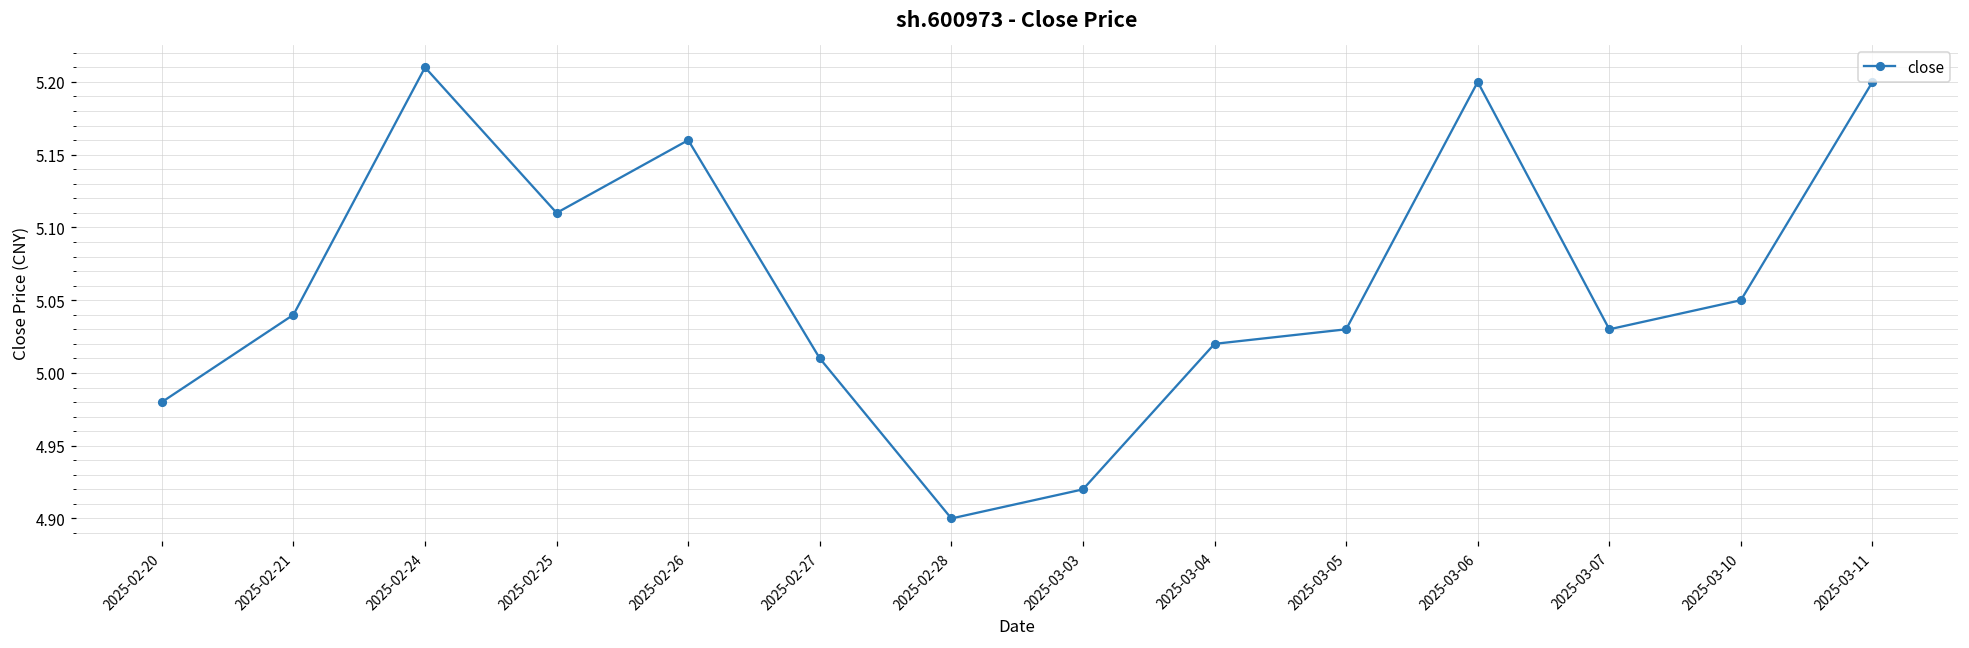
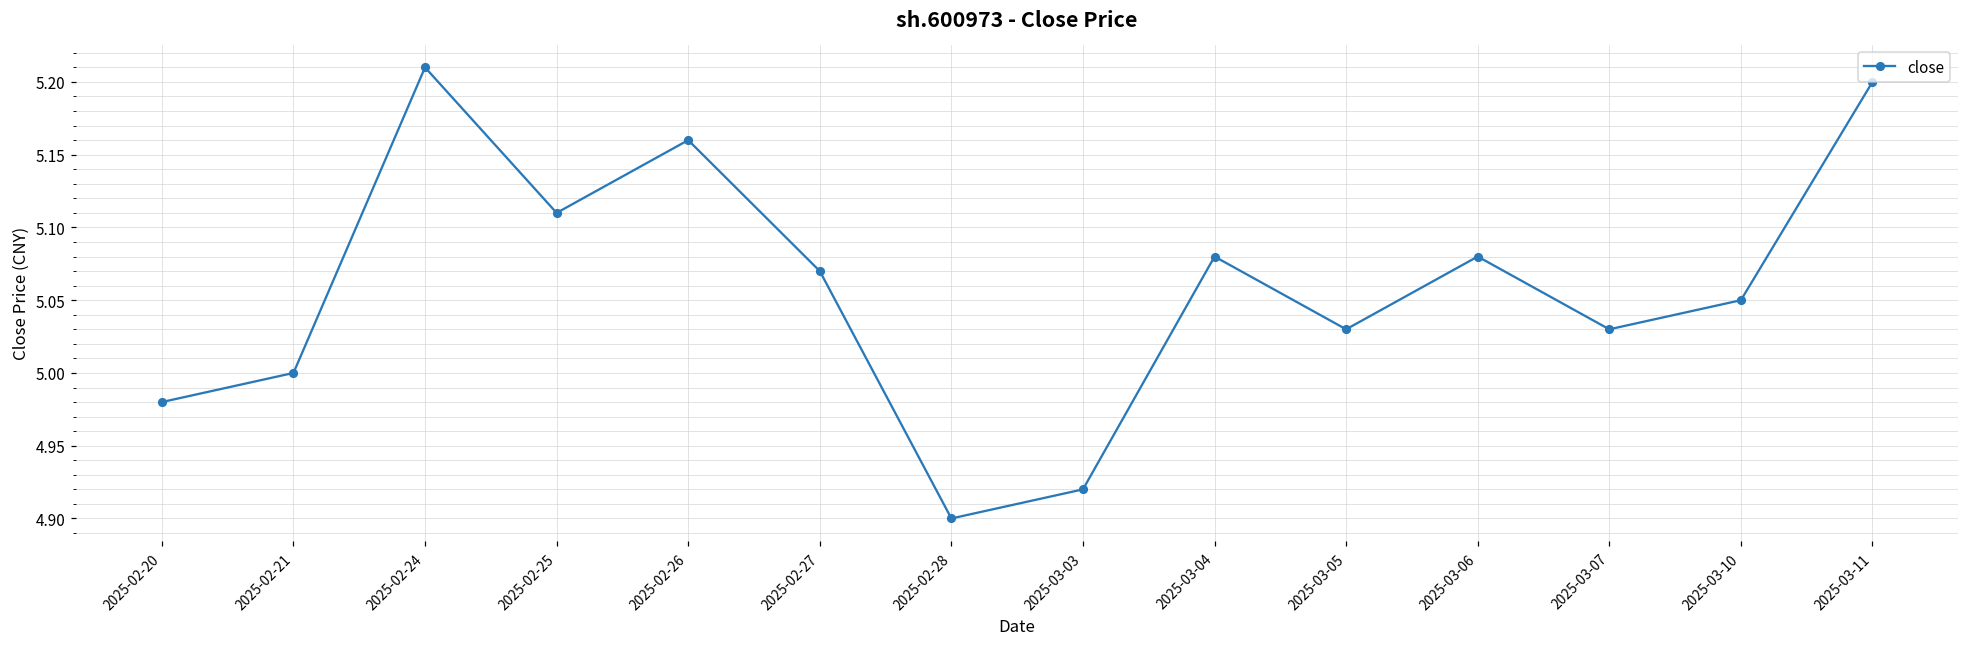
  {
    "2025-02-20": 4.98,
-   "2025-02-21": 5.04,
+   "2025-02-21": 5.00,
    "2025-02-24": 5.21,
    "2025-02-25": 5.11,
    "2025-02-26": 5.16,
-   "2025-02-27": 5.01,
+   "2025-02-27": 5.07,
    "2025-02-28": 4.90,
    "2025-03-03": 4.92,
-   "2025-03-04": 5.02,
+   "2025-03-04": 5.08,
    "2025-03-05": 5.03,
-   "2025-03-06": 5.20,
+   "2025-03-06": 5.08,
    "2025-03-07": 5.03,
    "2025-03-10": 5.05,
    "2025-03-11": 5.20
  }
